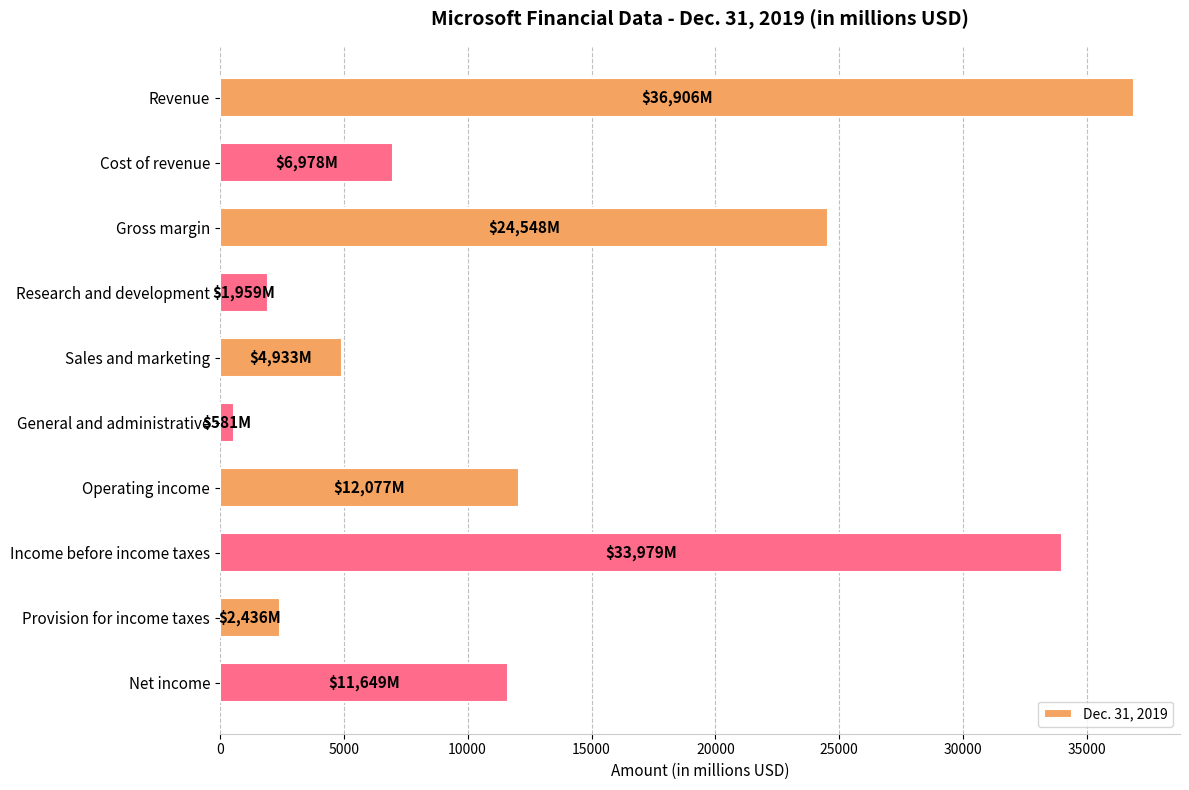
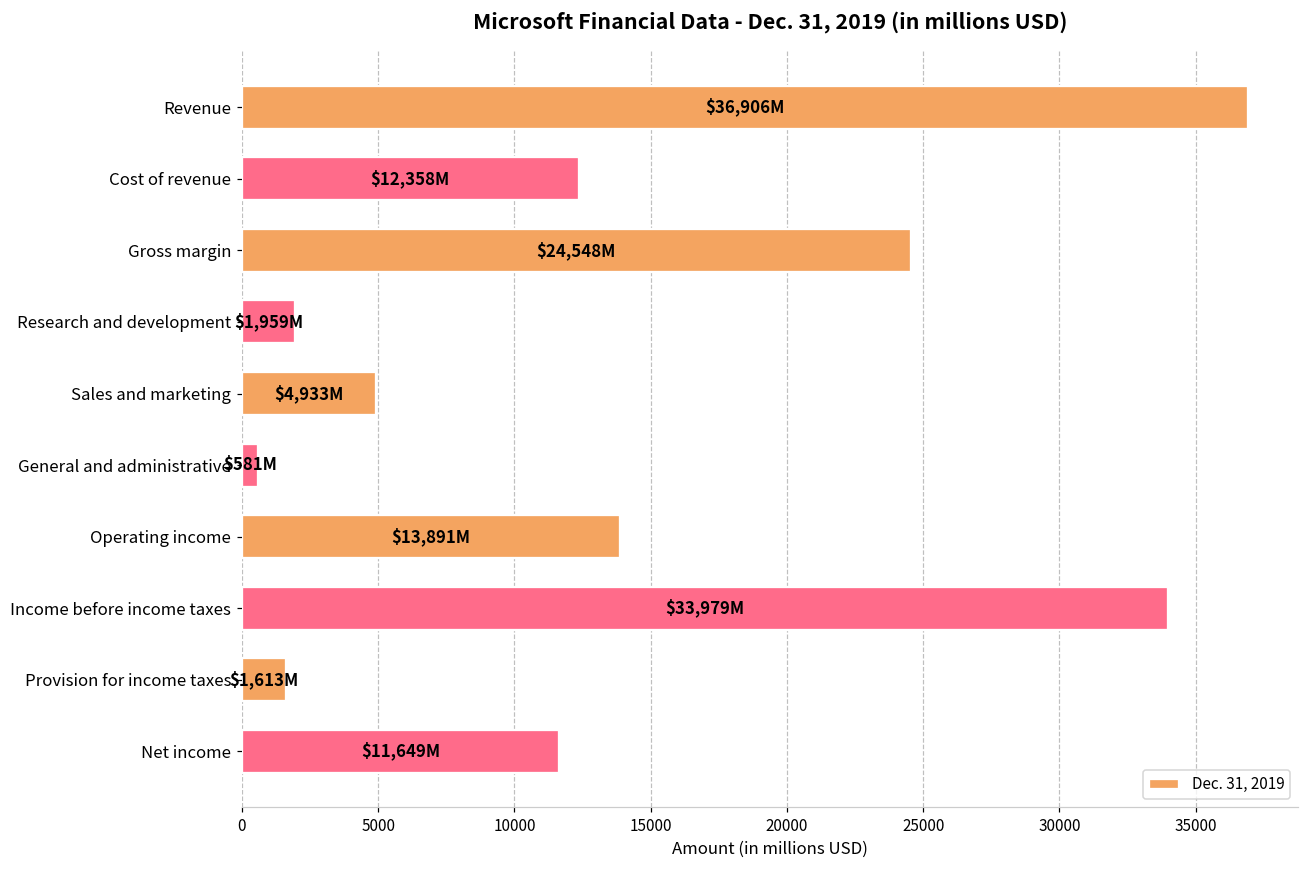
  {
    "Revenue": "$36,906M",
-   "Cost of revenue": "$6,978M",
+   "Cost of revenue": "$12,358M",
    "Gross margin": "$24,548M",
    "Research and development": "$1,959M",
    "Sales and marketing": "$4,933M",
    "General and administrative": "$581M",
-   "Operating income": "$12,077M",
+   "Operating income": "$13,891M",
    "Income before income taxes": "$33,979M",
-   "Provision for income taxes": "$2,436M",
+   "Provision for income taxes": "$1,613M",
    "Net income": "$11,649M"
  }
